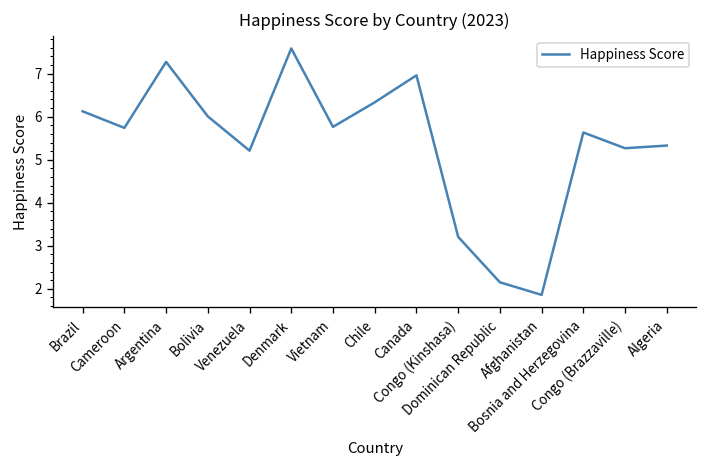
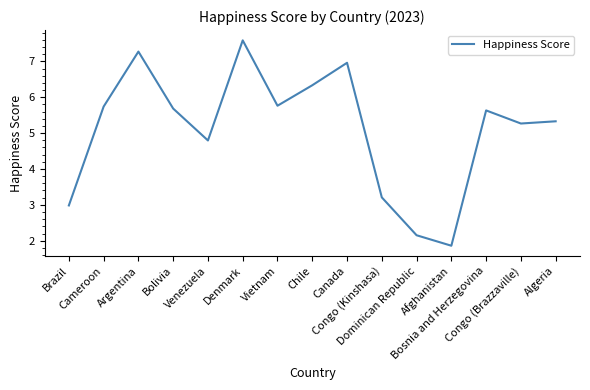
  {
-   "Brazil": 6.1,
+   "Brazil": 3.0,
    "Cameroon": 5.7,
    "Argentina": 7.3,
-   "Bolivia": 6.0,
-   "Venezuela": 5.2,
+   "Bolivia": 5.7,
+   "Venezuela": 4.8,
    "Denmark": 7.6,
    "Vietnam": 5.8,
    "Chile": 6.3,
    "Canada": 7.0,
    "Congo (Kinshasa)": 3.2,
    "Dominican Republic": 2.2,
    "Afghanistan": 1.9,
    "Bosnia and Herzegovina": 5.6,
    "Congo (Brazzaville)": 5.3,
    "Algeria": 5.3
  }
